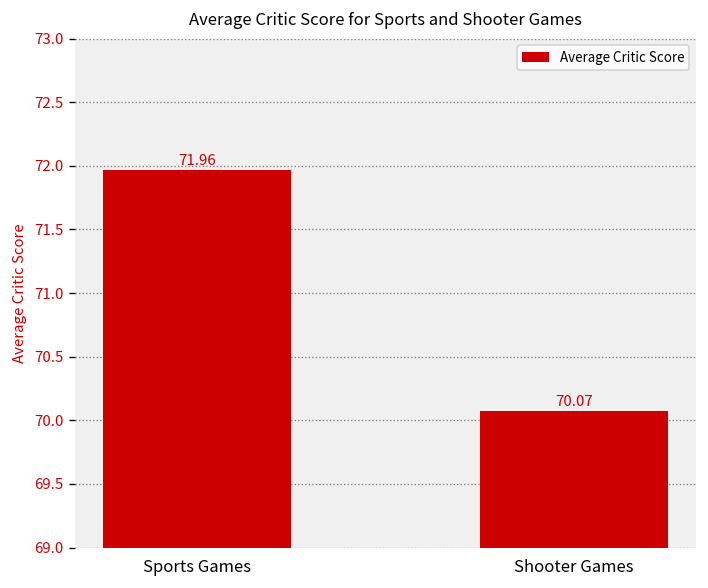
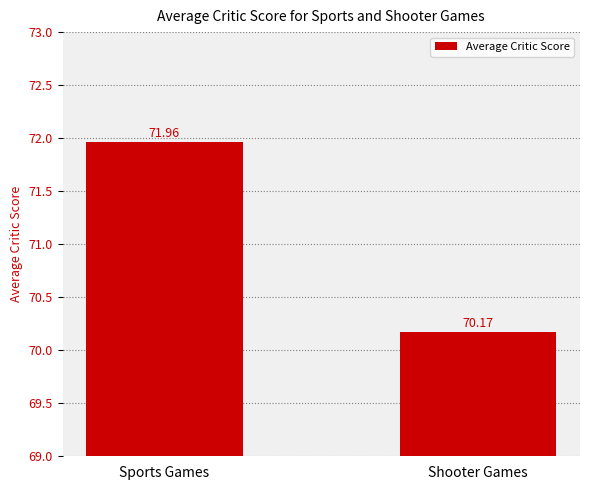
  {
    "Sports Games": 71.96,
-   "Shooter Games": 70.07
+   "Shooter Games": 70.17
  }
